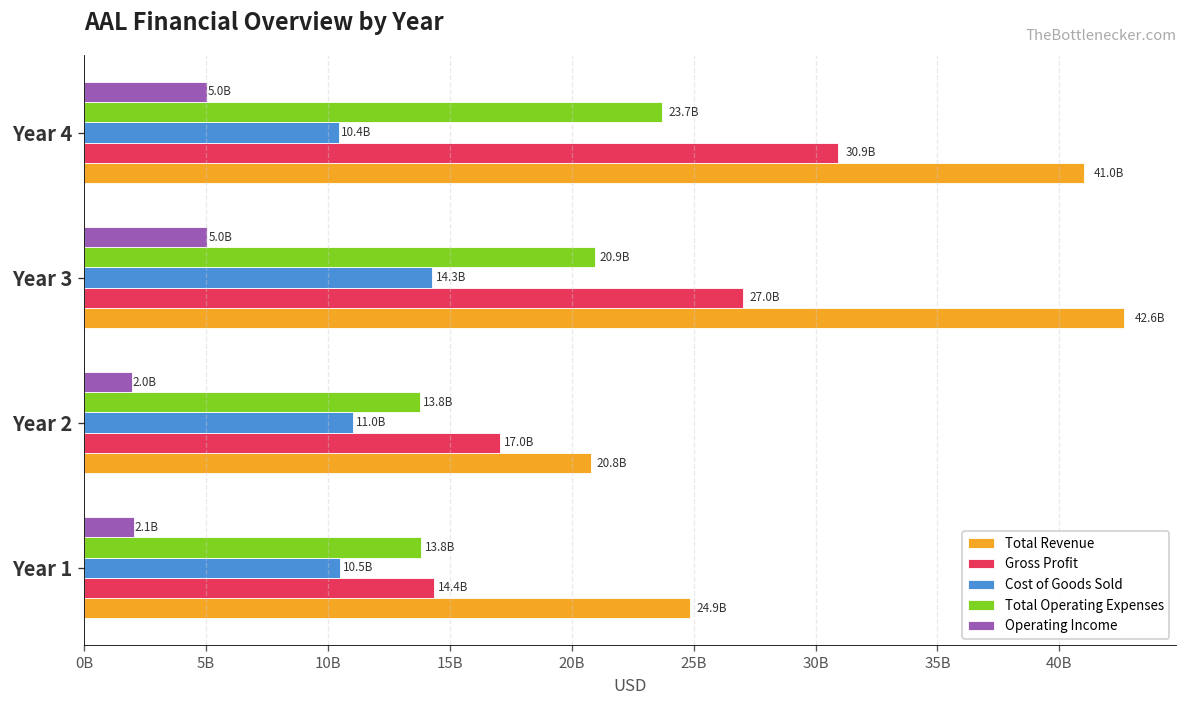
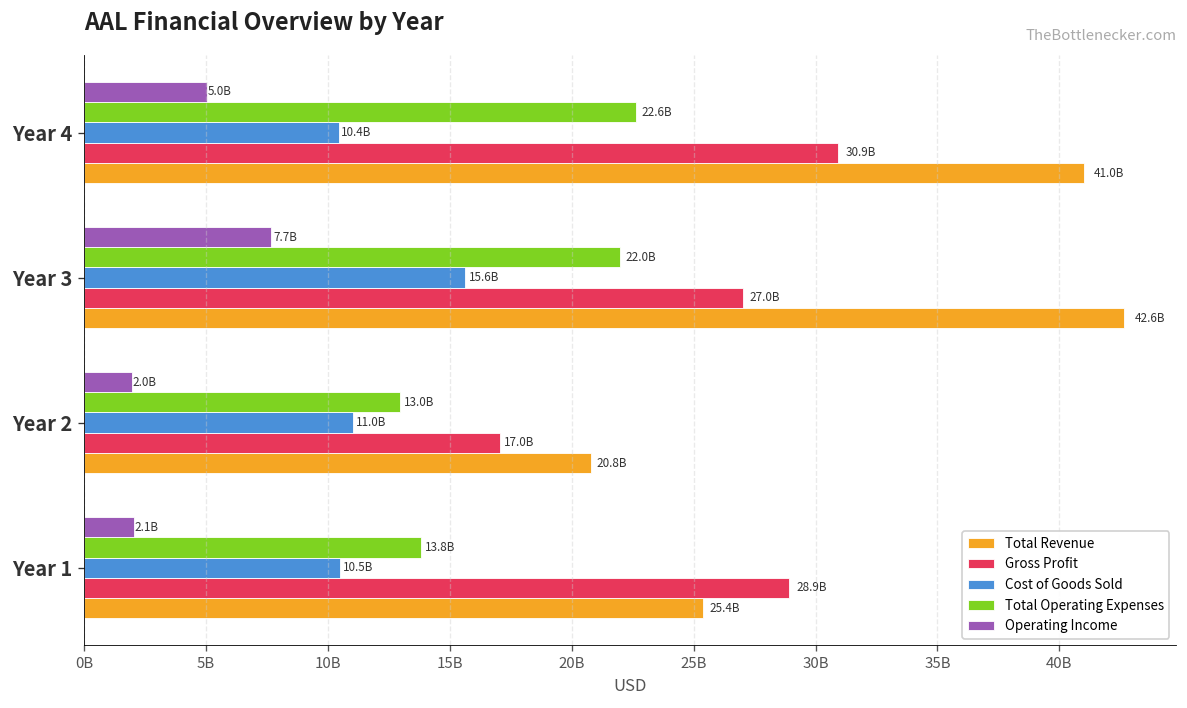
  {
    "Total Revenue": {
      "Year 4": "41.0B",
      "Year 3": "42.6B",
      "Year 2": "20.8B",
-     "Year 1": "24.9B"
+     "Year 1": "25.4B"
    },
    "Gross Profit": {
      "Year 4": "30.9B",
      "Year 3": "27.0B",
      "Year 2": "17.0B",
-     "Year 1": "14.4B"
+     "Year 1": "28.9B"
    },
    "Cost of Goods Sold": {
      "Year 4": "10.4B",
-     "Year 3": "14.3B",
+     "Year 3": "15.6B",
      "Year 2": "11.0B",
      "Year 1": "10.5B"
    },
    "Total Operating Expenses": {
-     "Year 4": "23.7B",
-     "Year 3": "20.9B",
-     "Year 2": "13.8B",
+     "Year 4": "22.6B",
+     "Year 3": "22.0B",
+     "Year 2": "13.0B",
      "Year 1": "13.8B"
    },
    "Operating Income": {
      "Year 4": "5.0B",
-     "Year 3": "5.0B",
+     "Year 3": "7.7B",
      "Year 2": "2.0B",
      "Year 1": "2.1B"
    }
  }
